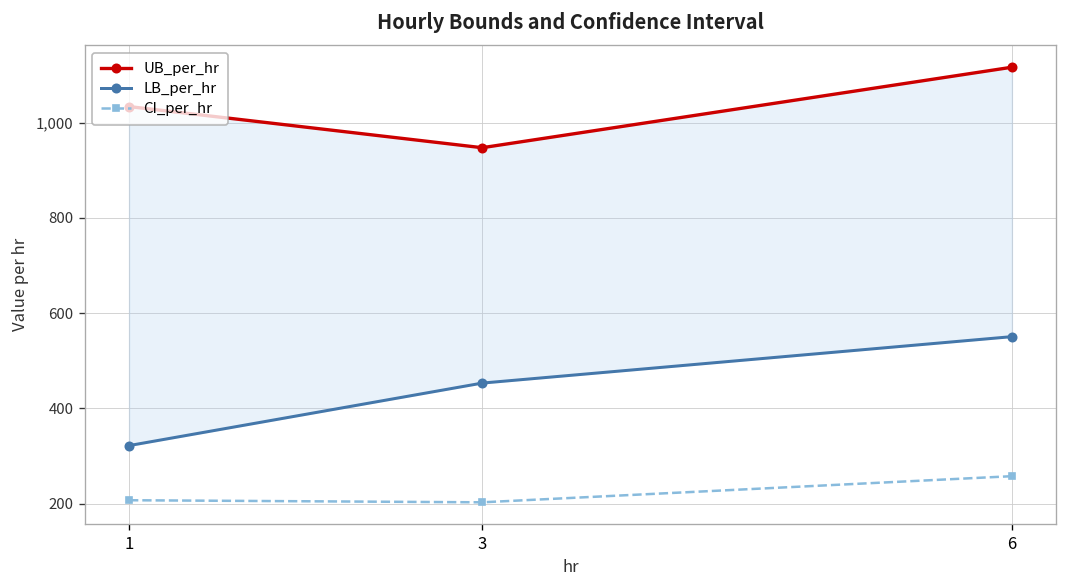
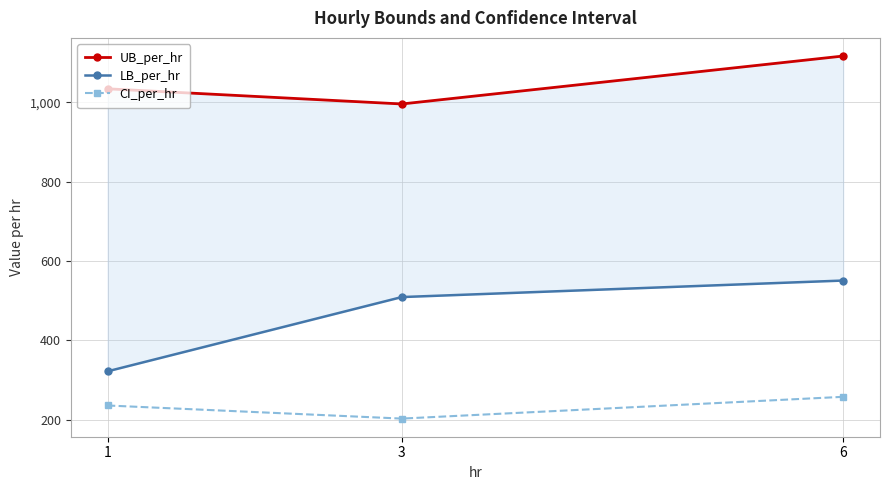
  {
    "UB_per_hr": {
-     "3": "950",
+     "3": "1,000",
      "6": "1,120"
    },
    "LB_per_hr": {
      "1": "320",
-     "3": "450",
+     "3": "510",
      "6": "550"
    },
    "CI_per_hr": {
-     "1": "210",
+     "1": "240",
      "3": "200",
      "6": "260"
    }
  }
